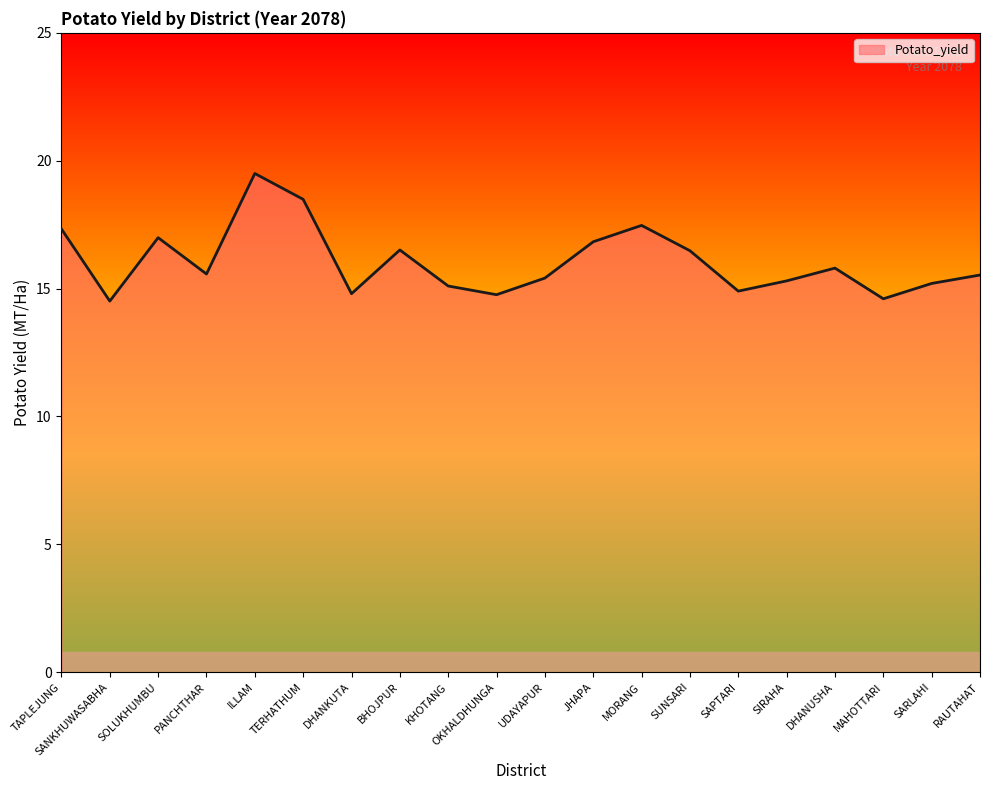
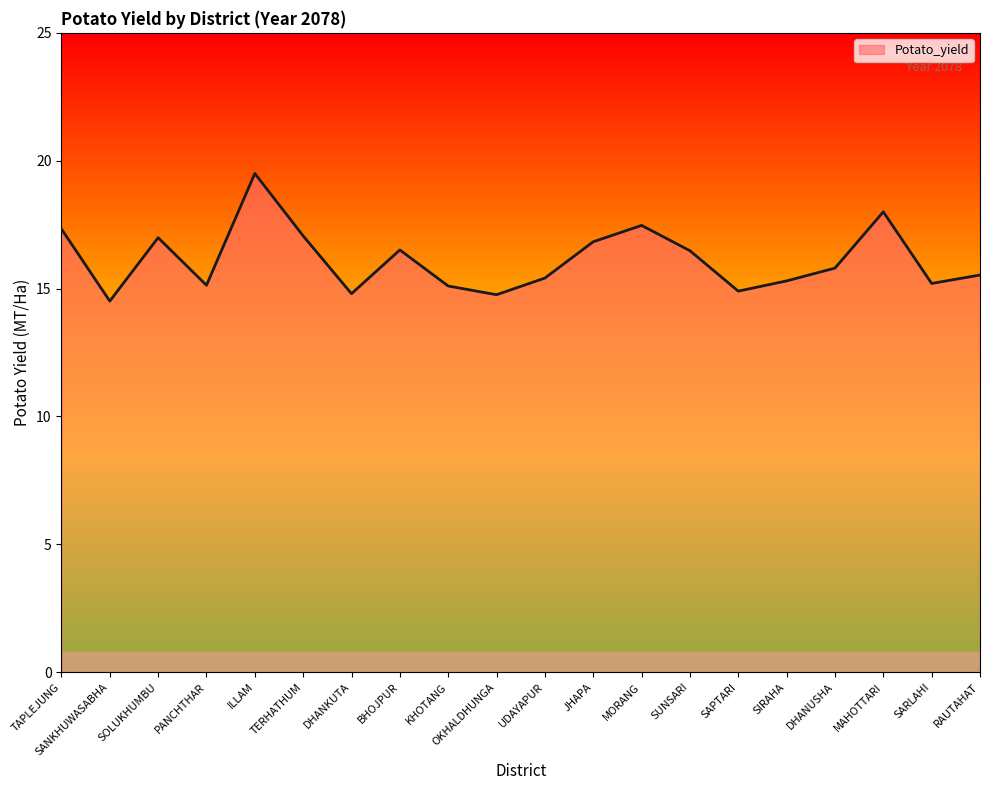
  {
    "TAPLEJUNG": 17.3,
    "SANKHUWASABHA": 14.5,
    "SOLUKHUMBU": 17.0,
-   "PANCHTHAR": 15.6,
+   "PANCHTHAR": 15.1,
    "ILLAM": 19.5,
-   "TERHATHUM": 18.5,
+   "TERHATHUM": 17.1,
    "DHANKUTA": 14.8,
    "BHOJPUR": 16.5,
    "KHOTANG": 15.1,
    "OKHALDHUNGA": 14.8,
    "UDAYAPUR": 15.4,
    "JHAPA": 16.8,
    "MORANG": 17.5,
    "SUNSARI": 16.5,
    "SAPTARI": 14.9,
    "SIRAHA": 15.3,
    "DHANUSHA": 15.8,
-   "MAHOTTARI": 14.6,
+   "MAHOTTARI": 18.0,
    "SARLAHI": 15.2,
    "RAUTAHAT": 15.5
  }
